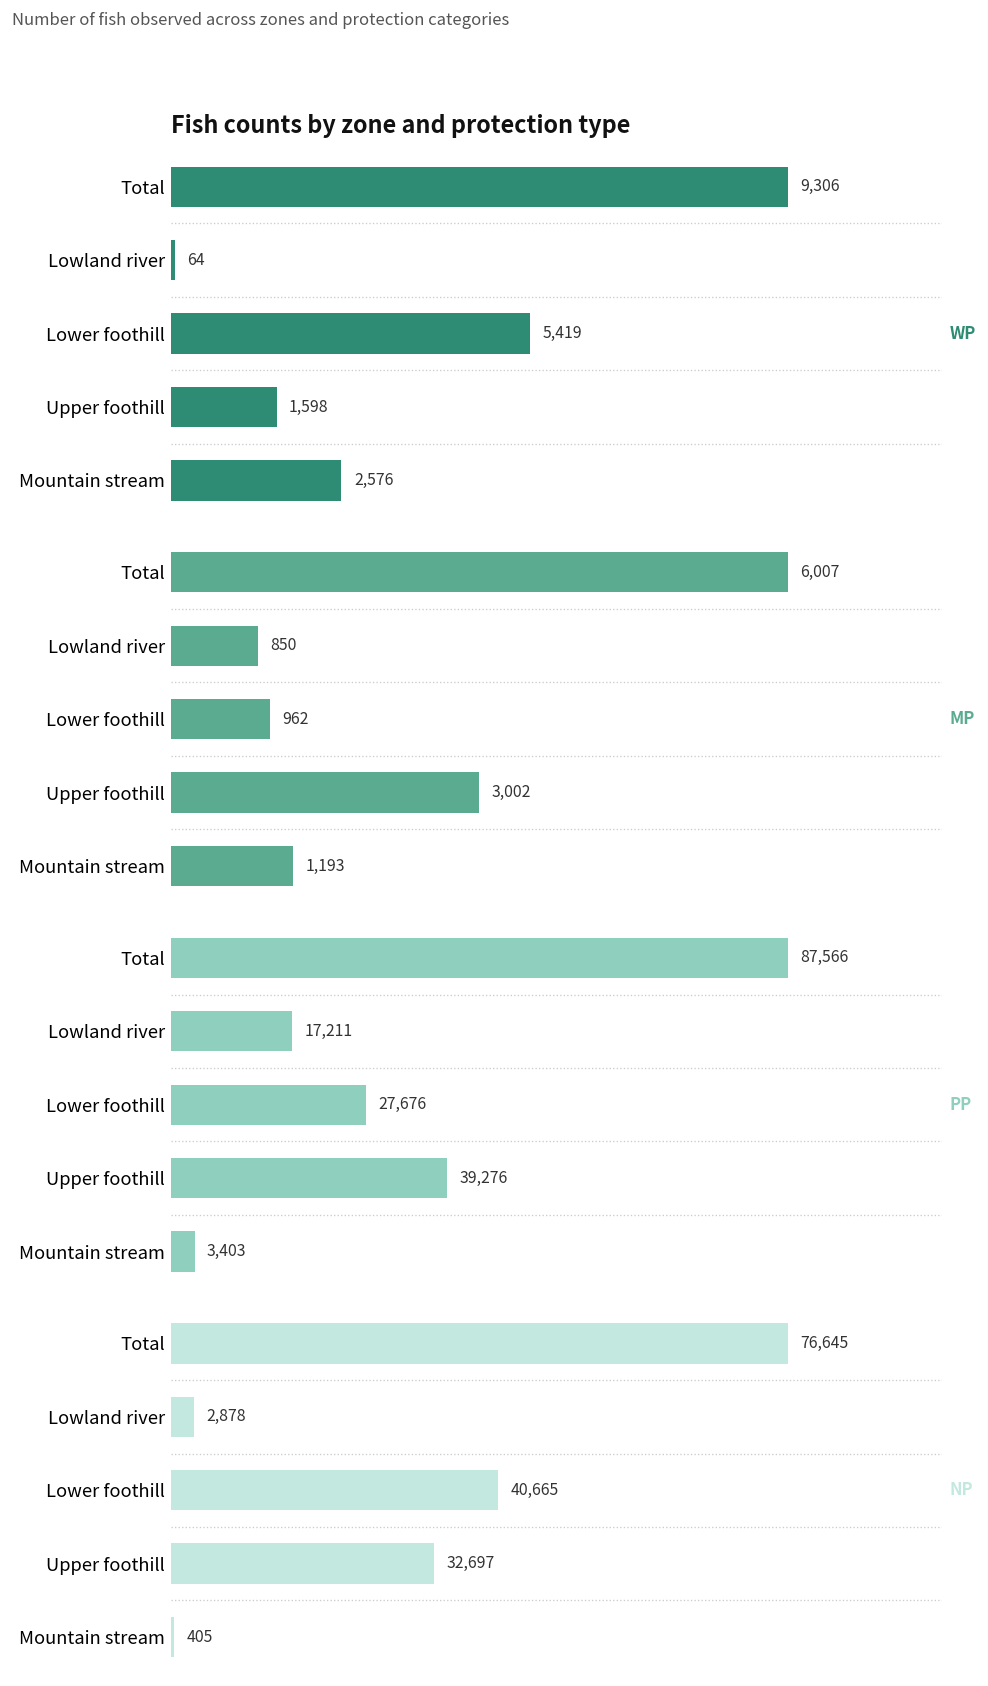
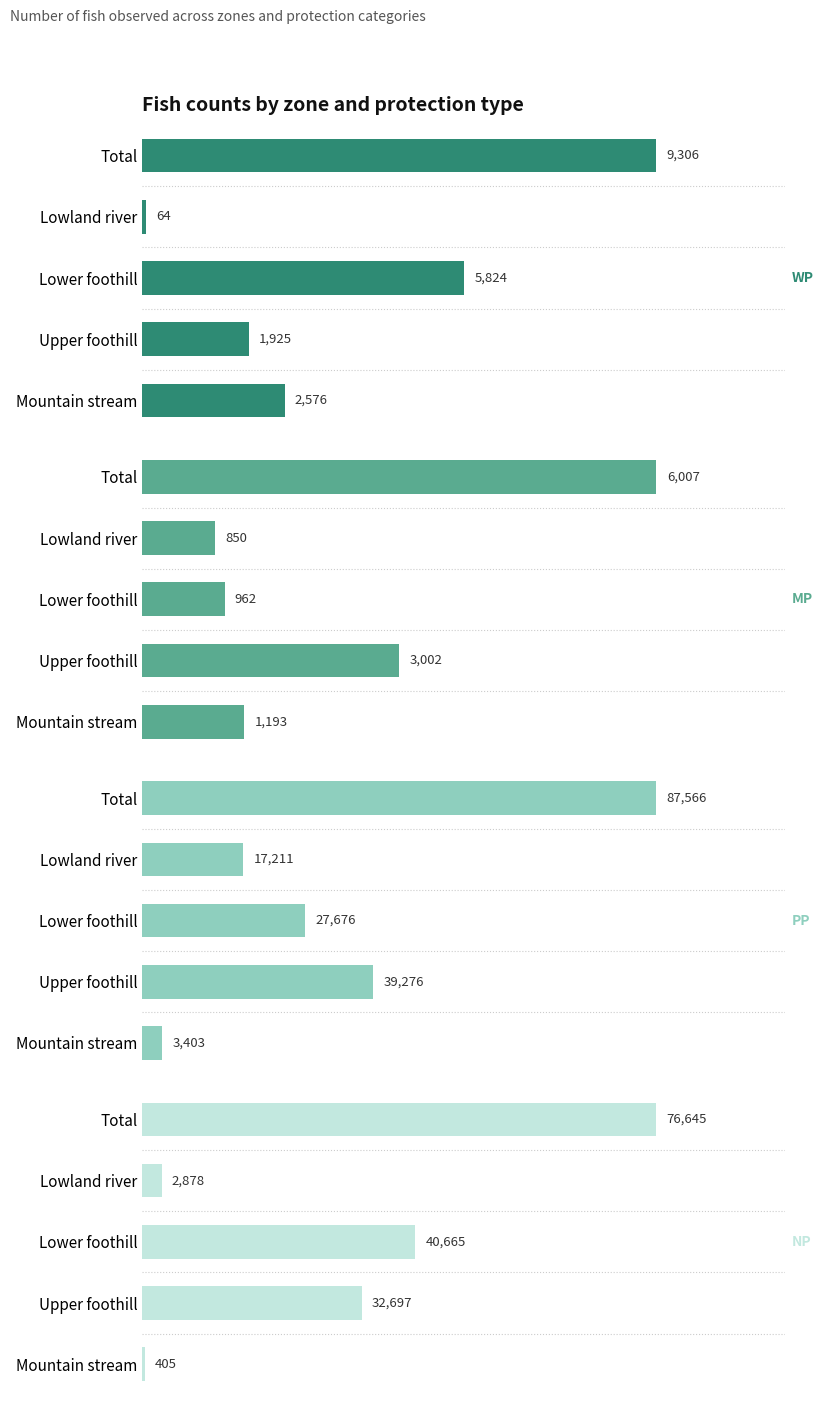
  {
    "Fish counts by zone and protection type": {
      "Total": "9,306",
      "Lowland river": "64",
-     "Lower foothill": "5,419",
-     "Upper foothill": "1,598",
+     "Lower foothill": "5,824",
+     "Upper foothill": "1,925",
      "Mountain stream": "2,576"
    }
  }
